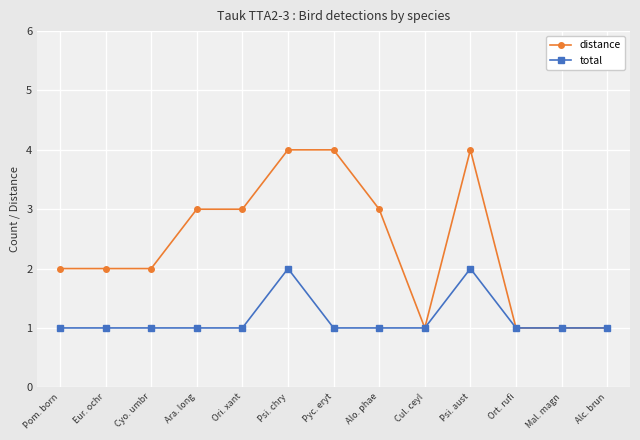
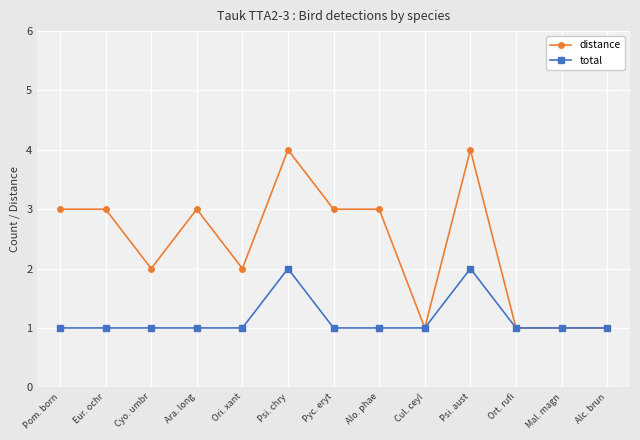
  {
    "distance": {
-     "Pom. born": 2,
-     "Eur. ochr": 2,
+     "Pom. born": 3,
+     "Eur. ochr": 3,
      "Cyo. umbr": 2,
      "Ara. long": 3,
-     "Ori. xant": 3,
+     "Ori. xant": 2,
      "Psi. chry": 4,
-     "Pyc. eryt": 4,
+     "Pyc. eryt": 3,
      "Alo. phae": 3,
      "Psi. aust": 4
    },
    "total": {
      "Pom. born": 1,
      "Eur. ochr": 1,
      "Cyo. umbr": 1,
      "Ara. long": 1,
      "Ori. xant": 1,
      "Psi. chry": 2,
      "Pyc. eryt": 1,
      "Alo. phae": 1,
      "Psi. aust": 2
    }
  }
